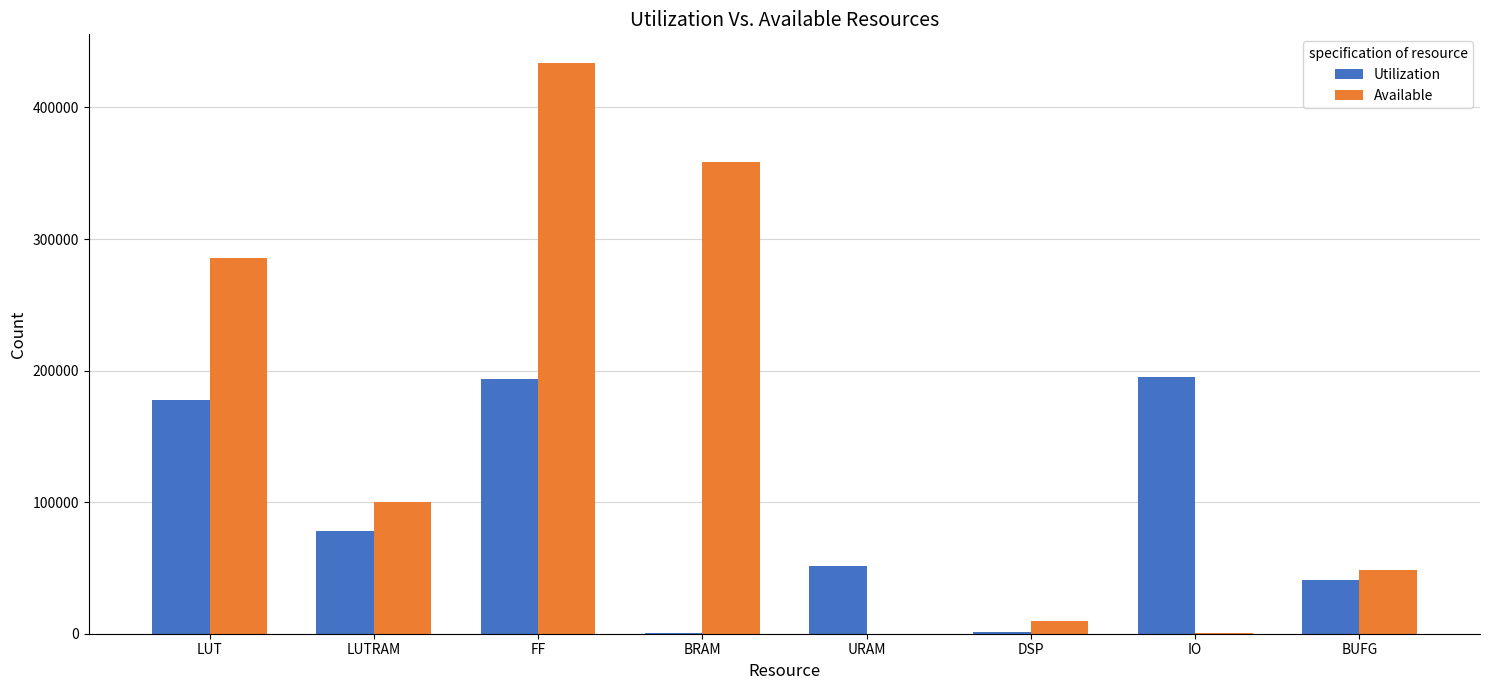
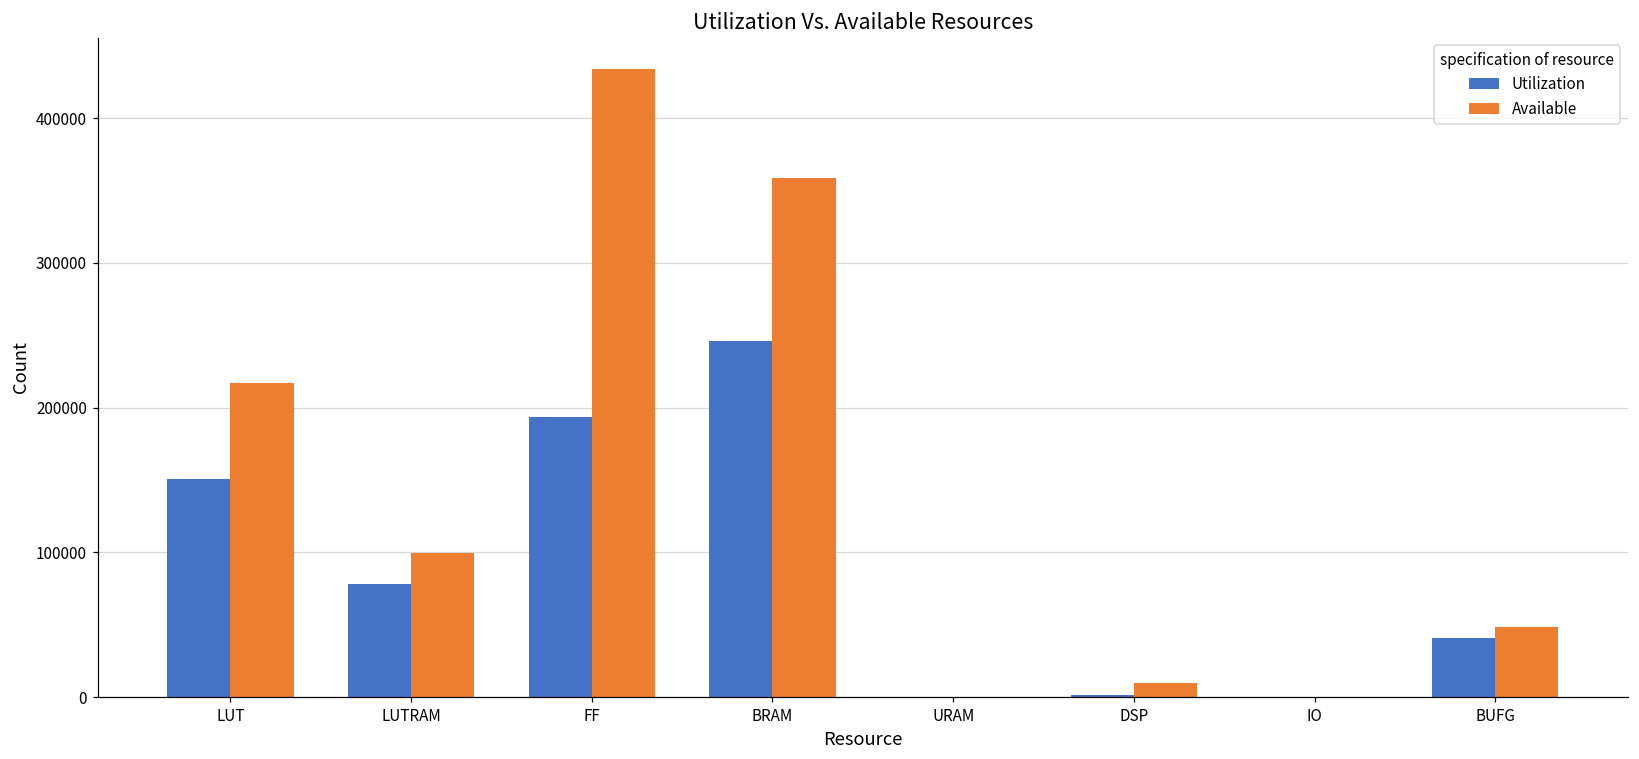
  {
    "Utilization": {
-     "LUT": 178000,
+     "LUT": 151000,
      "LUTRAM": 78000,
      "FF": 193000,
-     "BRAM": 0,
-     "URAM": 51000,
-     "IO": 195000,
+     "BRAM": 246000,
+     "URAM": 0,
+     "IO": 0,
      "BUFG": 41000
    },
    "Available": {
-     "LUT": 286000,
+     "LUT": 217000,
      "LUTRAM": 100000,
      "FF": 434000,
      "BRAM": 359000,
      "DSP": 10000,
      "BUFG": 49000
    }
  }
